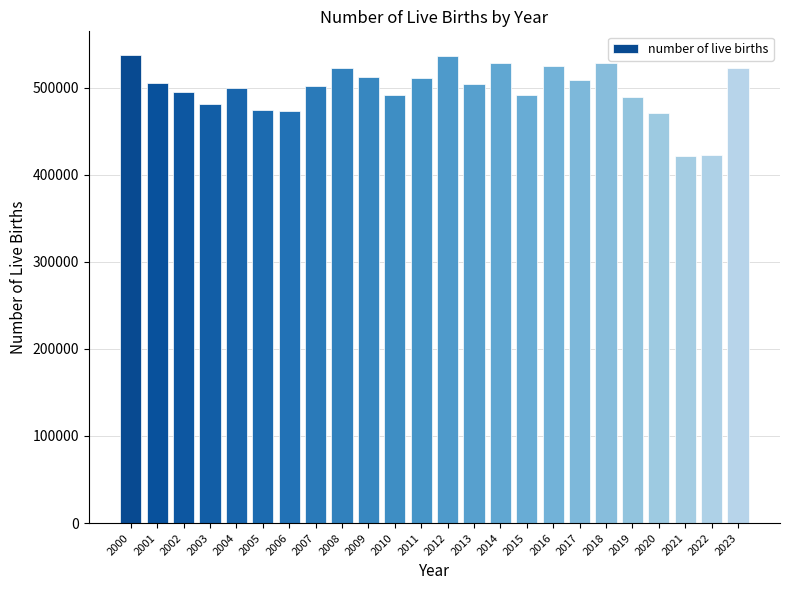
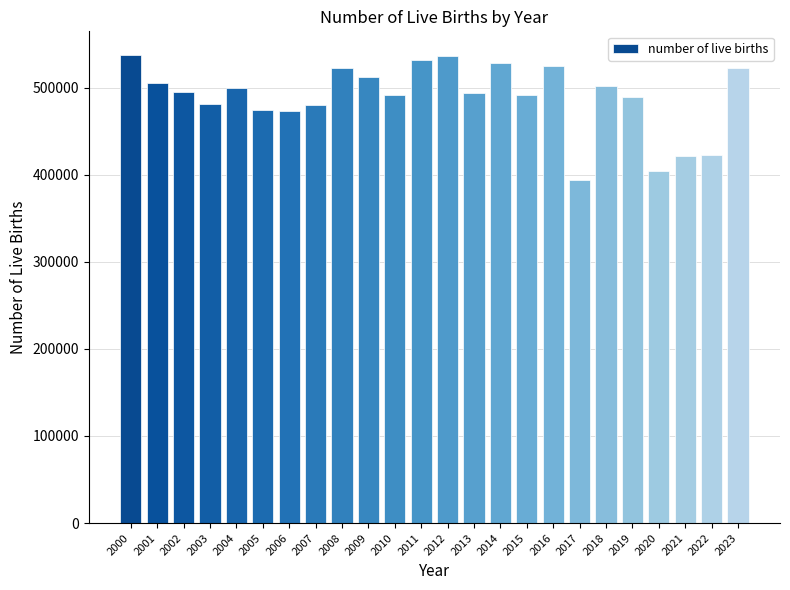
  {
    "2000": 540000,
    "2001": 510000,
    "2002": 490000,
    "2003": 480000,
    "2004": 500000,
    "2005": 470000,
    "2006": 470000,
-   "2007": 500000,
+   "2007": 480000,
    "2008": 520000,
    "2009": 510000,
    "2010": 490000,
-   "2011": 510000,
+   "2011": 530000,
    "2012": 540000,
-   "2013": 500000,
+   "2013": 490000,
    "2014": 530000,
    "2015": 490000,
    "2016": 530000,
-   "2017": 510000,
-   "2018": 530000,
+   "2017": 390000,
+   "2018": 500000,
    "2019": 490000,
-   "2020": 470000,
+   "2020": 400000,
    "2021": 420000,
    "2022": 420000,
    "2023": 520000
  }
